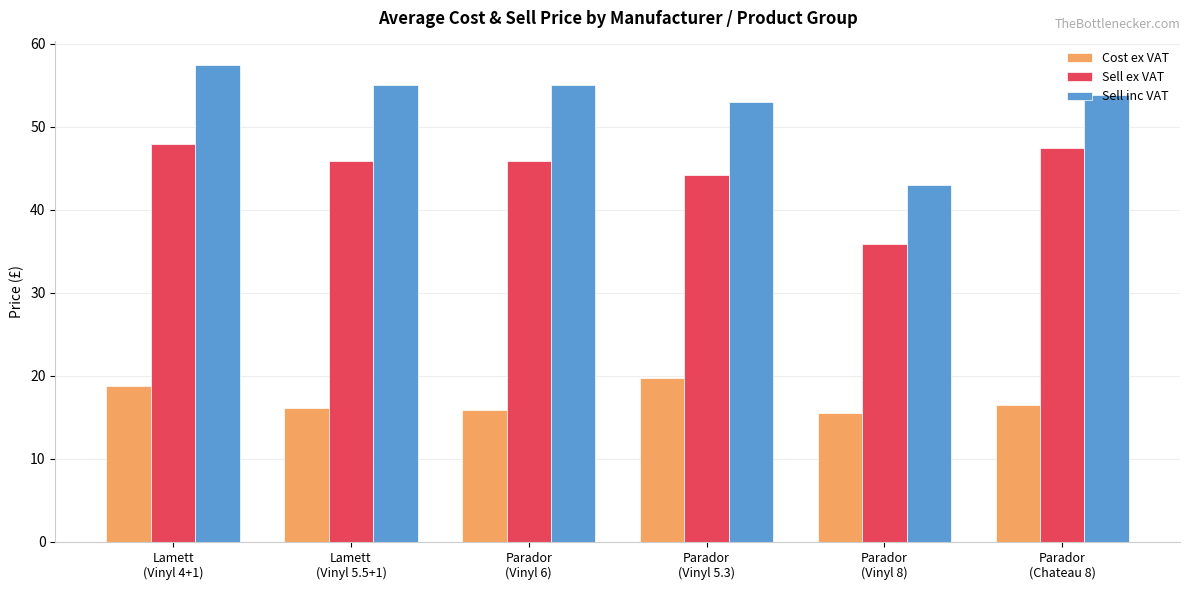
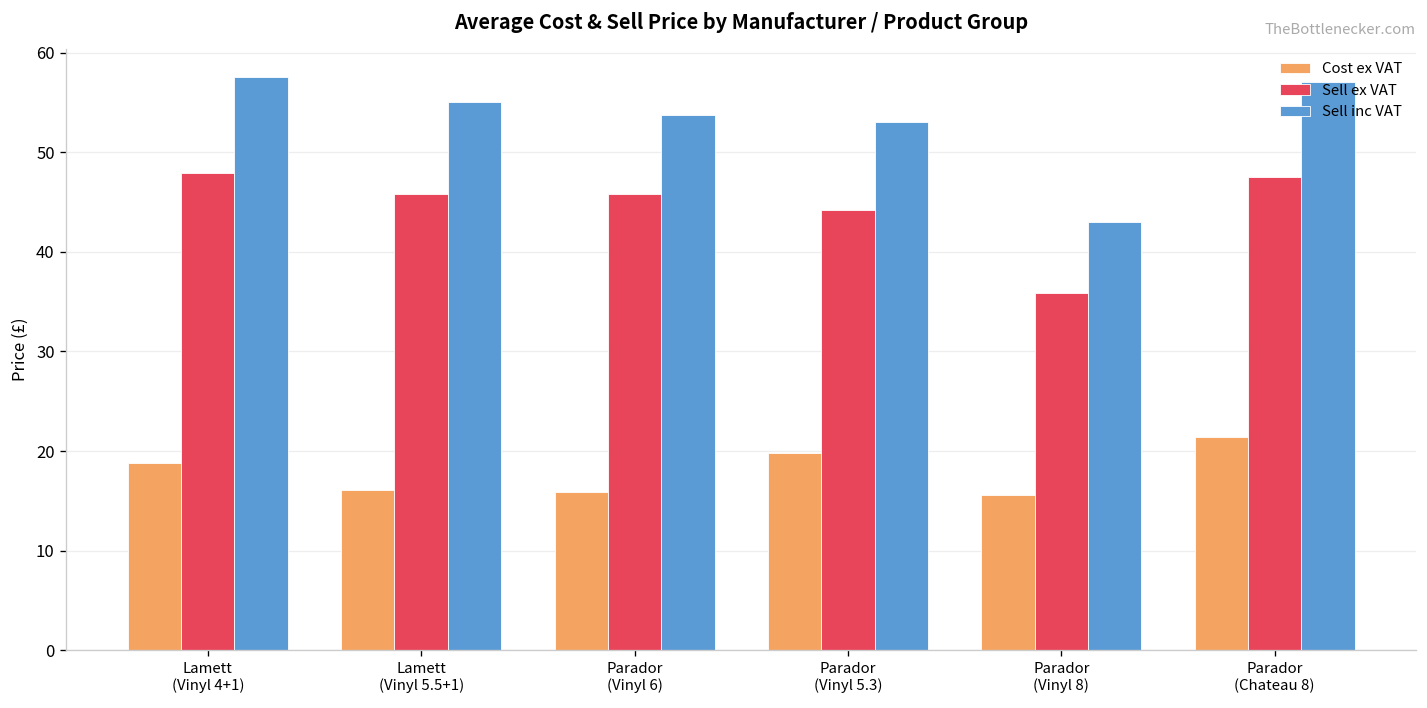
  {
    "Cost ex VAT": {
      "Lamett (Vinyl 4+1)": 19,
      "Lamett (Vinyl 5.5+1)": 16,
      "Parador (Vinyl 6)": 16,
      "Parador (Vinyl 5.3)": 20,
      "Parador (Vinyl 8)": 16,
-     "Parador (Chateau 8)": 17
+     "Parador (Chateau 8)": 21
    },
    "Sell ex VAT": {
      "Lamett (Vinyl 4+1)": 48,
      "Lamett (Vinyl 5.5+1)": 46,
      "Parador (Vinyl 6)": 46,
      "Parador (Vinyl 5.3)": 44,
      "Parador (Vinyl 8)": 36,
      "Parador (Chateau 8)": 48
    },
    "Sell inc VAT": {
      "Lamett (Vinyl 4+1)": 58,
      "Lamett (Vinyl 5.5+1)": 55,
-     "Parador (Vinyl 6)": 55,
+     "Parador (Vinyl 6)": 54,
      "Parador (Vinyl 5.3)": 53,
      "Parador (Vinyl 8)": 43,
-     "Parador (Chateau 8)": 54
+     "Parador (Chateau 8)": 57
    }
  }
